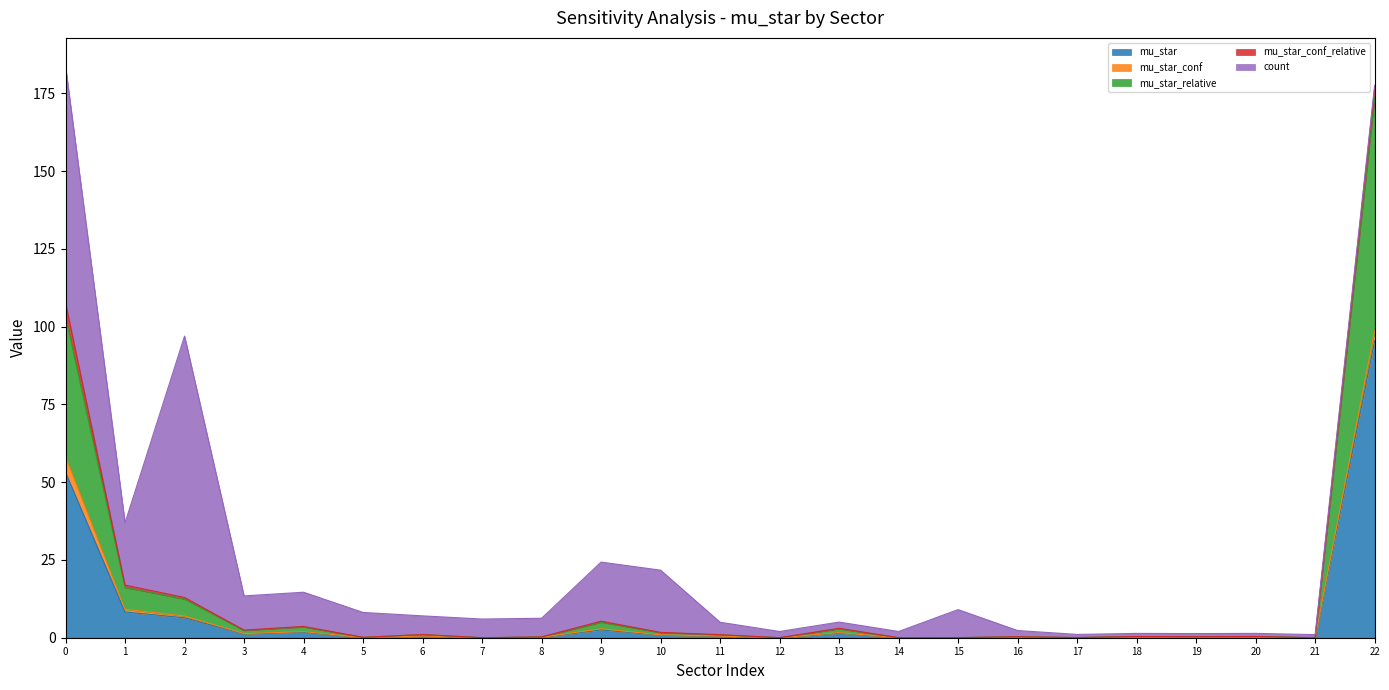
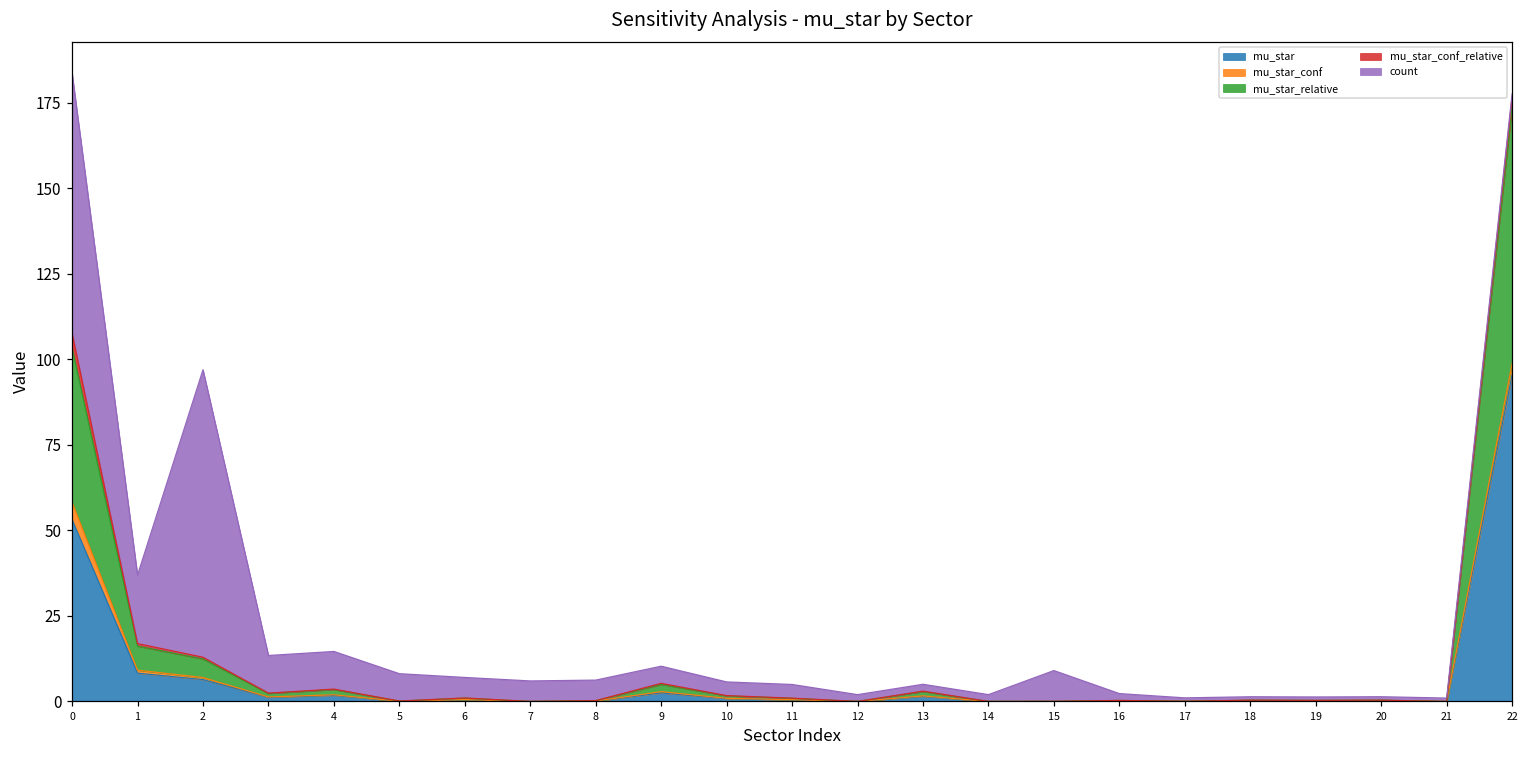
  {
    "mu_star": {
      "0": 53,
      "1": 8,
      "22": 95
    },
    "mu_star_conf": {
      "0": 5,
      "1": 1,
      "22": 3
    },
    "mu_star_relative": {
      "0": 45,
      "22": 75
    },
    "mu_star_conf_relative": {
      "0": 4,
      "22": 3
    },
    "count": {
      "0": 76,
      "1": 20,
      "2": 84,
      "3": 11,
      "4": 11,
      "5": 8,
      "6": 6,
      "7": 6,
      "8": 6,
-     "9": 19,
-     "10": 20,
+     "9": 5,
+     "10": 4,
      "11": 4,
      "12": 2,
      "13": 2,
      "14": 2,
      "15": 9,
      "16": 2,
      "17": 1,
      "18": 1,
      "19": 1,
      "20": 1,
      "21": 1,
      "22": 1
    }
  }
